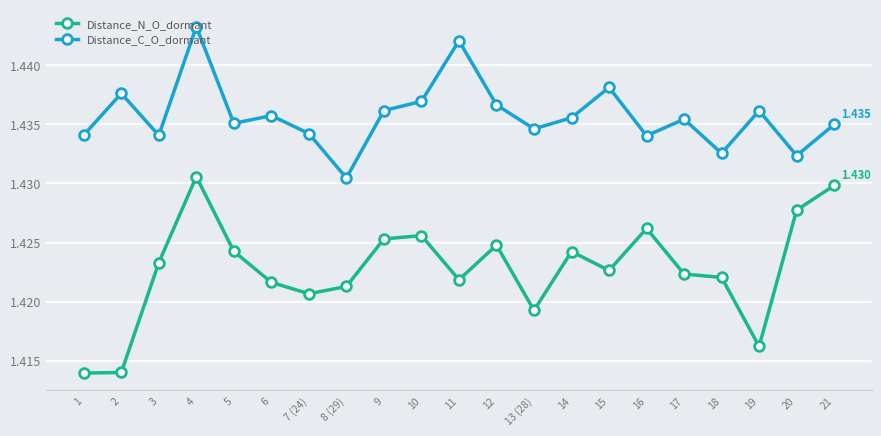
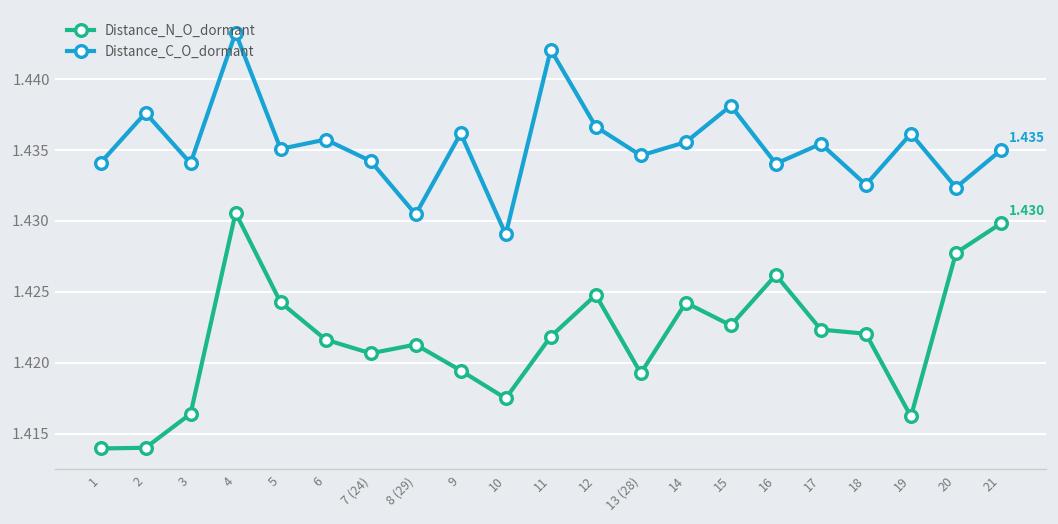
  {
    "Distance_N_O_dormant": {
      "1": 1.4140,
      "2": 1.4140,
-     "3": 1.4233,
+     "3": 1.4164,
      "4": 1.4306,
      "5": 1.4243,
      "6": 1.4216,
      "7 (24)": 1.4207,
      "8 (29)": 1.4213,
-     "9": 1.4253,
-     "10": 1.4256,
+     "9": 1.4195,
+     "10": 1.4175,
      "11": 1.4218,
      "12": 1.4248,
      "13 (28)": 1.4193,
      "14": 1.4242,
      "15": 1.4226,
      "16": 1.4262,
      "17": 1.4223,
      "18": 1.4220,
      "19": 1.4162,
      "20": 1.4277
    },
    "Distance_C_O_dormant": {
      "1": 1.4341,
      "2": 1.4376,
      "3": 1.4341,
      "5": 1.4351,
      "6": 1.4357,
      "7 (24)": 1.4342,
      "8 (29)": 1.4305,
      "9": 1.4362,
-     "10": 1.4369,
+     "10": 1.4291,
      "11": 1.4421,
      "12": 1.4366,
      "13 (28)": 1.4346,
      "14": 1.4356,
      "15": 1.4381,
      "16": 1.4340,
      "17": 1.4354,
      "18": 1.4326,
      "19": 1.4362,
      "20": 1.4324
    }
  }
